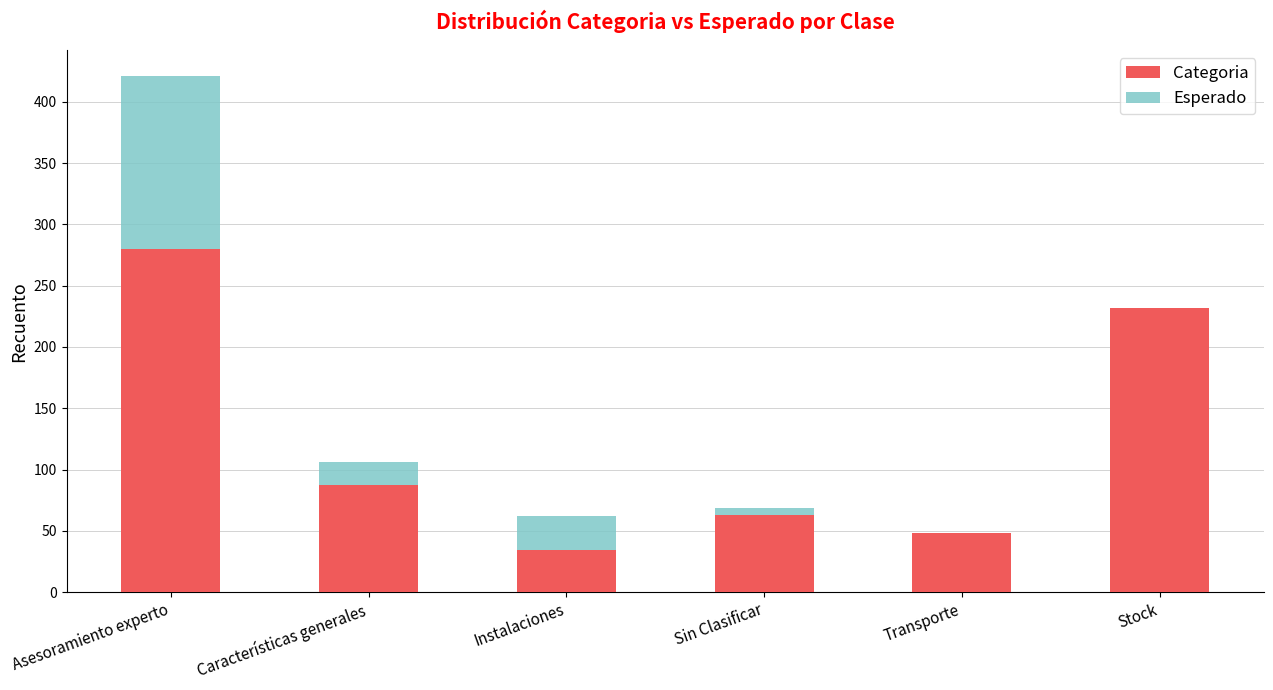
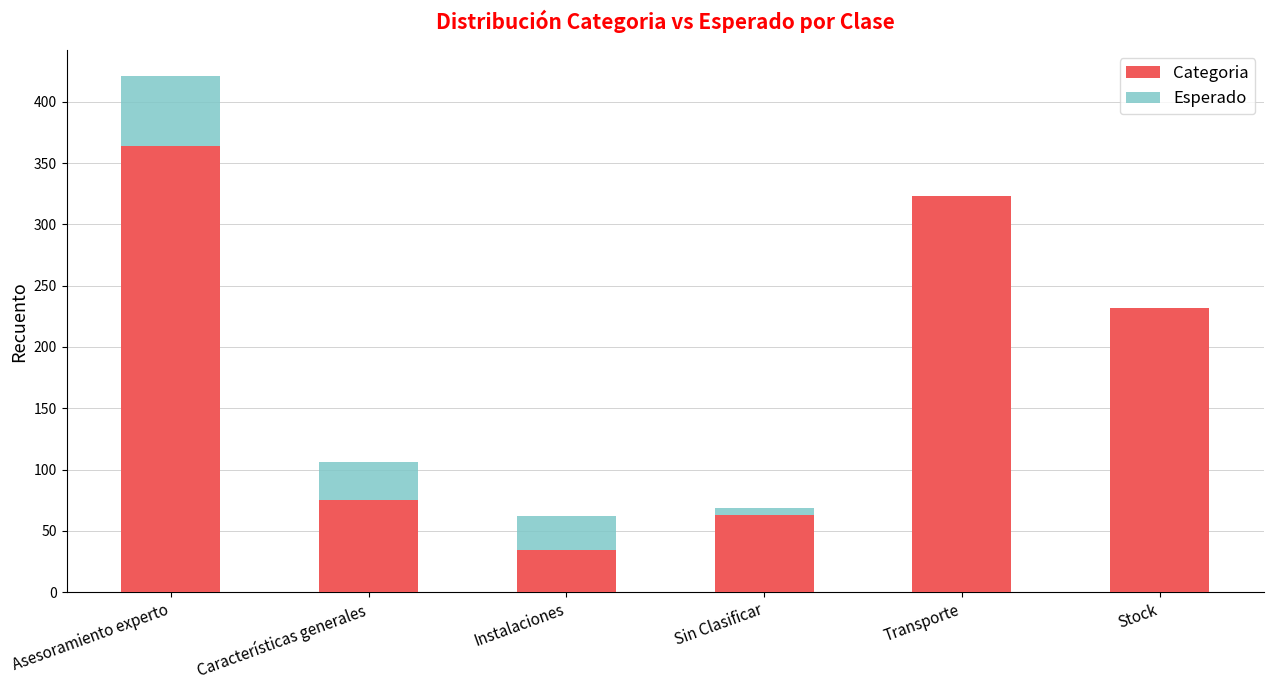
  {
    "Categoria": {
-     "Asesoramiento experto": 280,
-     "Características generales": 87,
-     "Transporte": 48,
+     "Asesoramiento experto": 364,
+     "Características generales": 75,
+     "Transporte": 323,
      "Stock": 232
    },
    "Esperado": {
      "Asesoramiento experto": 421,
      "Características generales": 106,
      "Instalaciones": 62,
      "Sin Clasificar": 69
    }
  }
